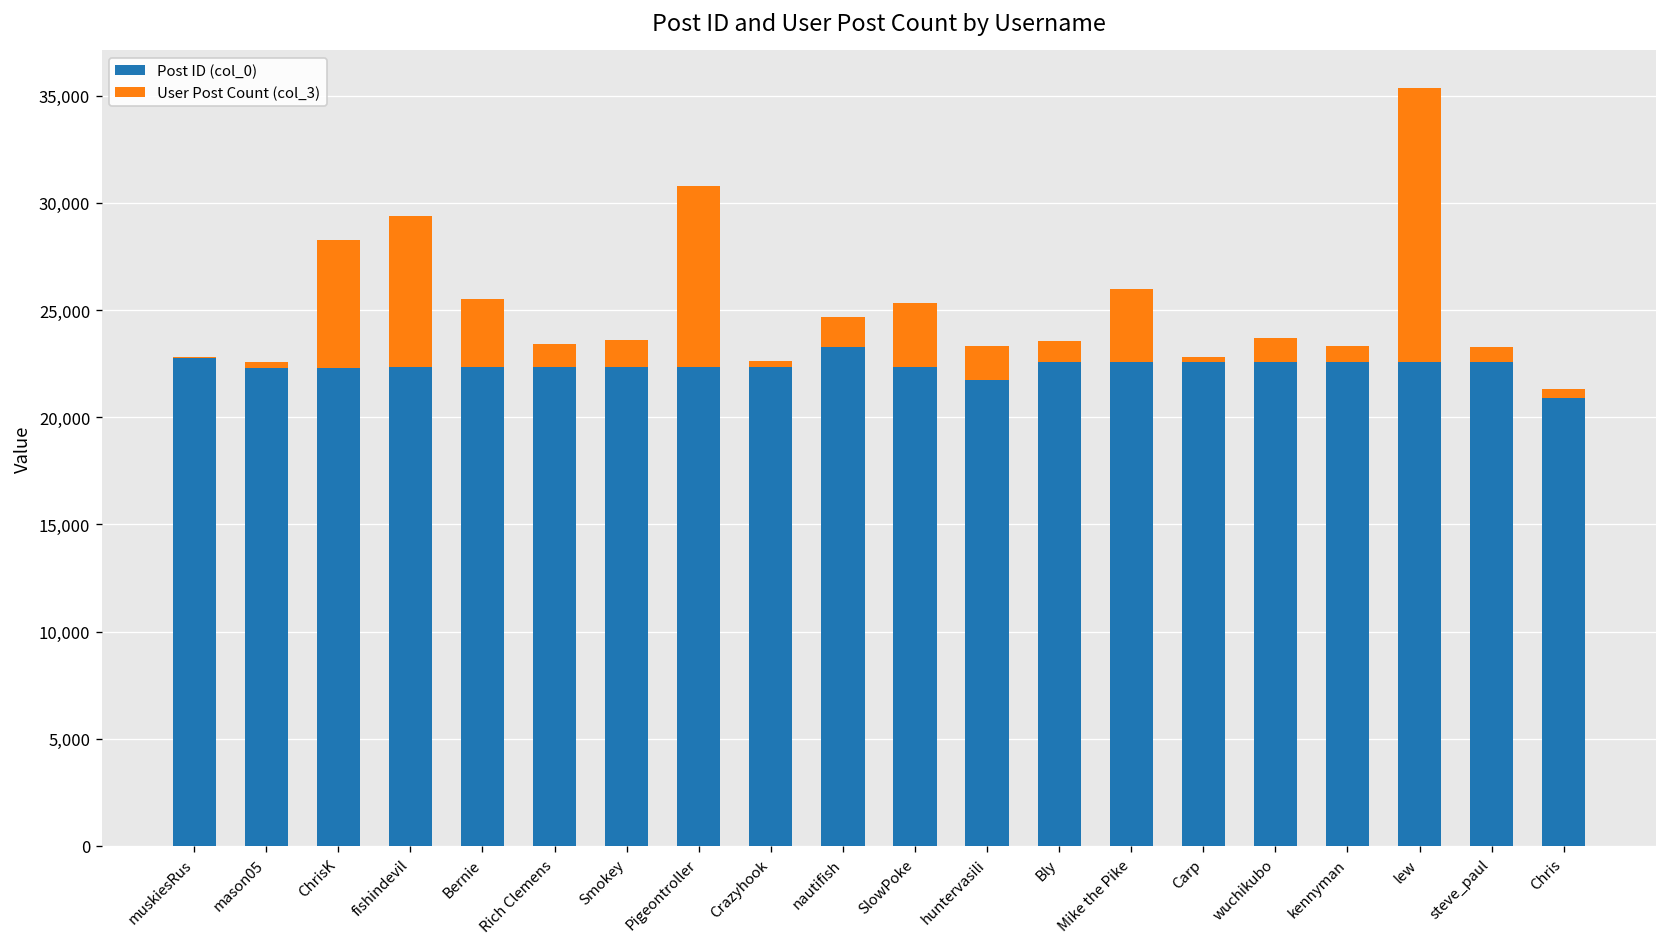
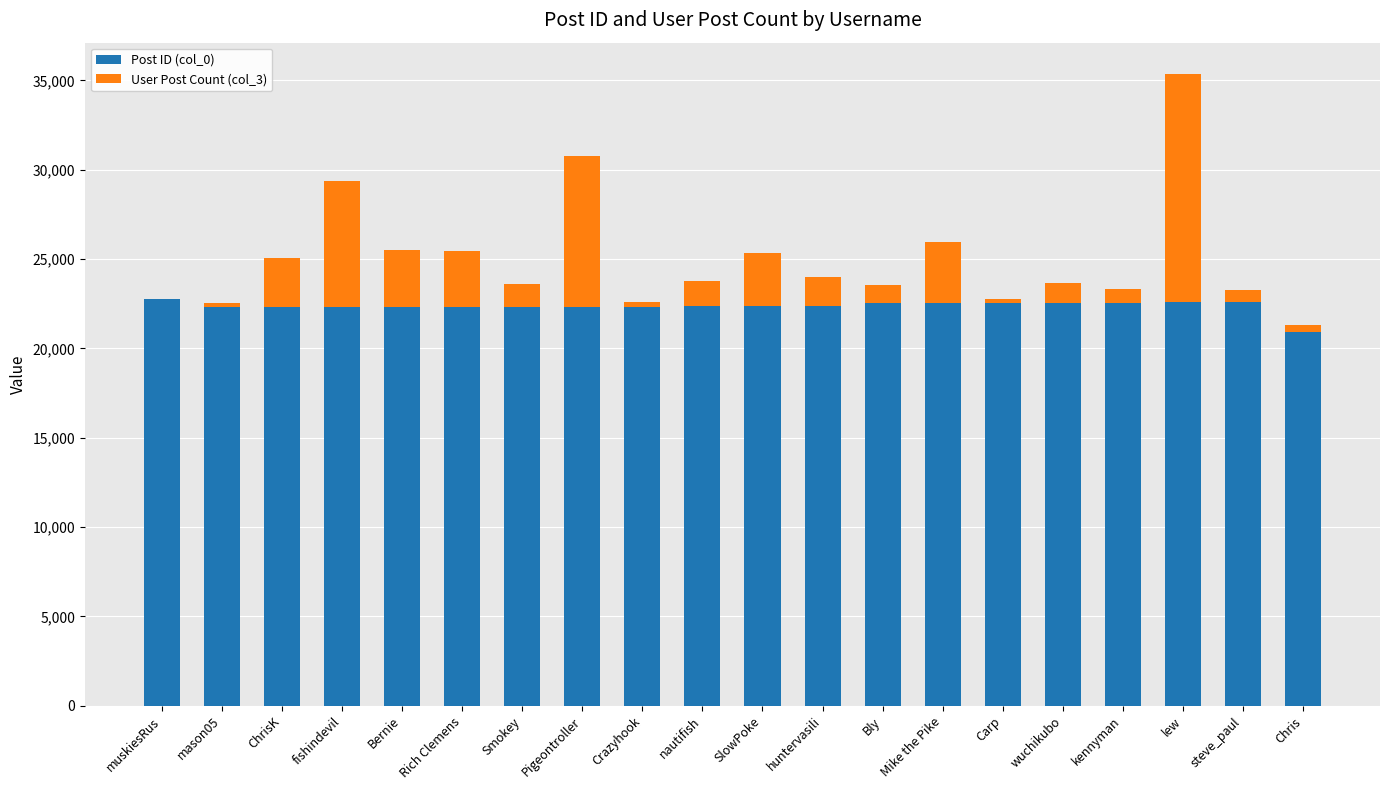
  {
    "Post ID (col_0)": {
      "muskiesRus": "22,800",
      "mason05": "22,300",
      "ChrisK": "22,300",
      "fishindevil": "22,300",
      "Bernie": "22,300",
      "Rich Clemens": "22,300",
      "Smokey": "22,300",
      "Pigeontroller": "22,300",
      "Crazyhook": "22,300",
-     "nautifish": "23,300",
+     "nautifish": "22,400",
      "SlowPoke": "22,400",
-     "huntervasili": "21,700",
+     "huntervasili": "22,400",
      "Bly": "22,600",
      "Mike the Pike": "22,600",
      "Carp": "22,600",
      "wuchikubo": "22,600",
      "kennyman": "22,600",
      "lew": "22,600",
      "steve_paul": "22,600",
      "Chris": "20,900"
    },
    "User Post Count (col_3)": {
      "mason05": "300",
-     "ChrisK": "6,000",
+     "ChrisK": "2,800",
      "fishindevil": "7,100",
      "Bernie": "3,200",
-     "Rich Clemens": "1,100",
+     "Rich Clemens": "3,100",
      "Smokey": "1,300",
      "Pigeontroller": "8,500",
      "Crazyhook": "300",
      "nautifish": "1,400",
      "SlowPoke": "3,000",
      "huntervasili": "1,600",
      "Bly": "1,000",
      "Mike the Pike": "3,400",
      "Carp": "200",
      "wuchikubo": "1,100",
      "kennyman": "700",
      "lew": "12,800",
      "steve_paul": "700",
      "Chris": "400"
    }
  }
